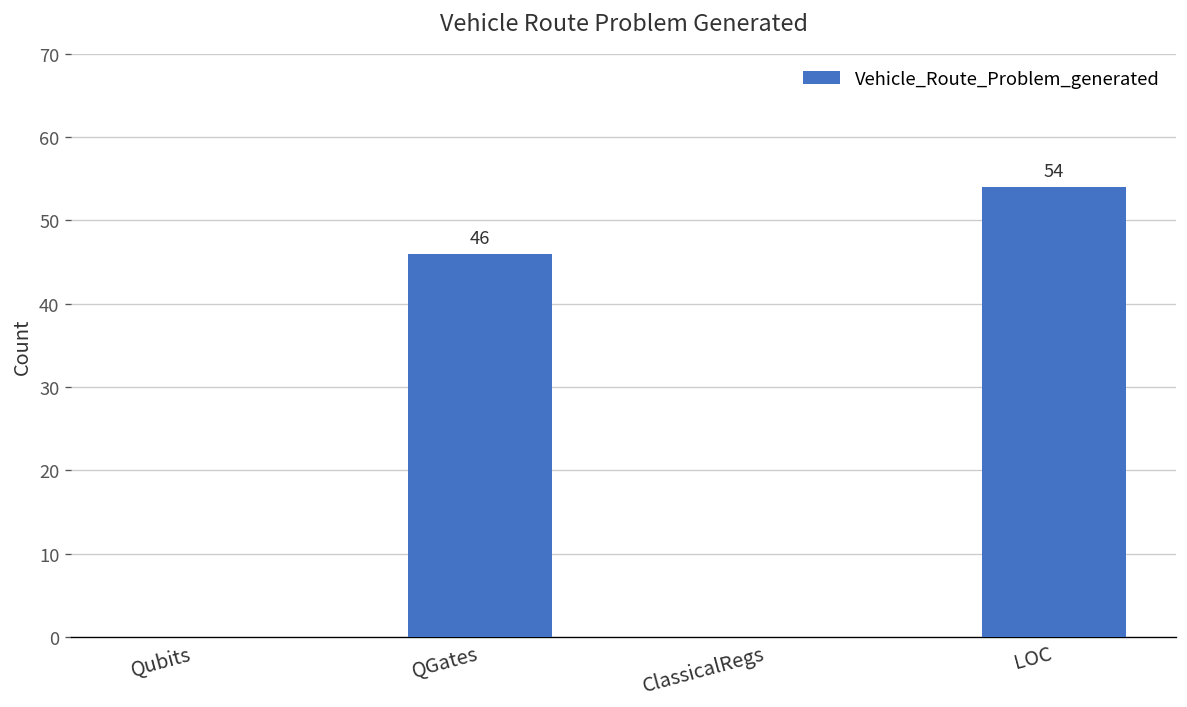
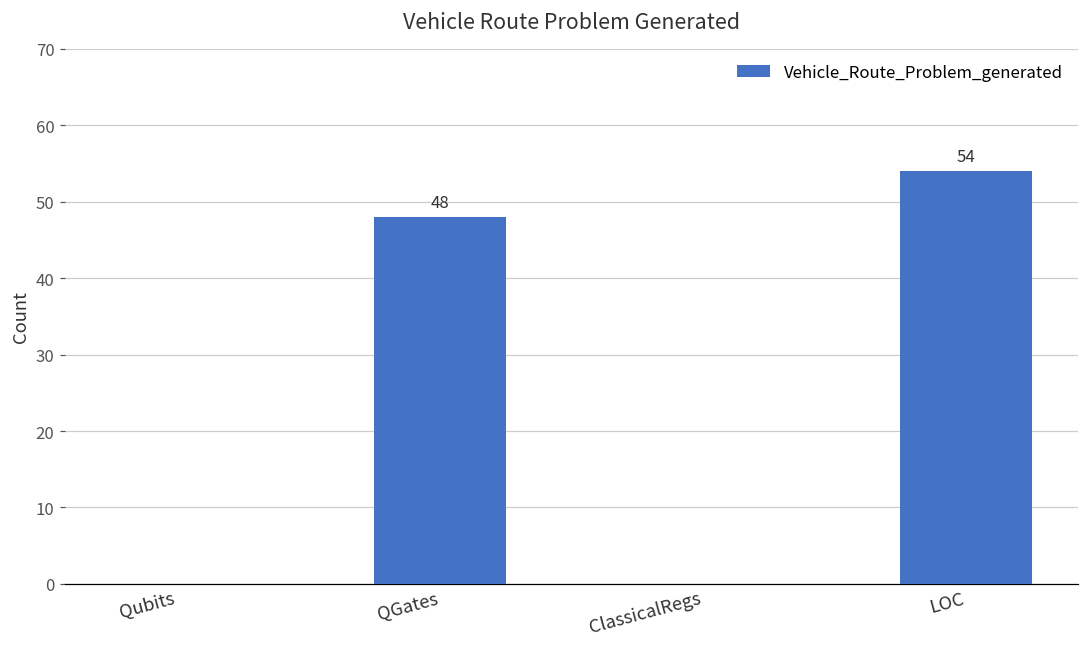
  {
-   "QGates": 46,
+   "QGates": 48,
    "LOC": 54
  }
